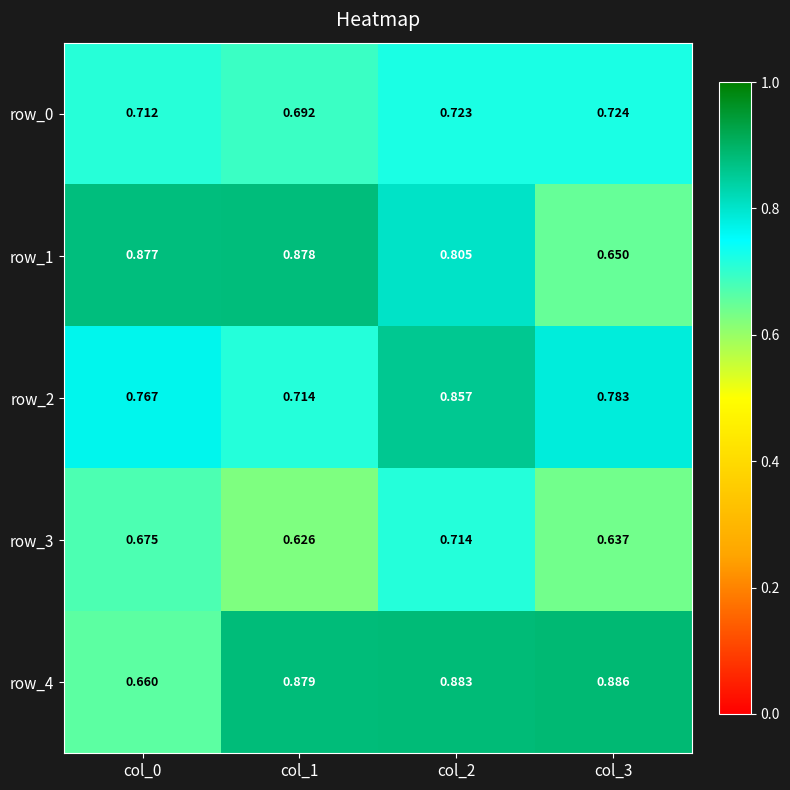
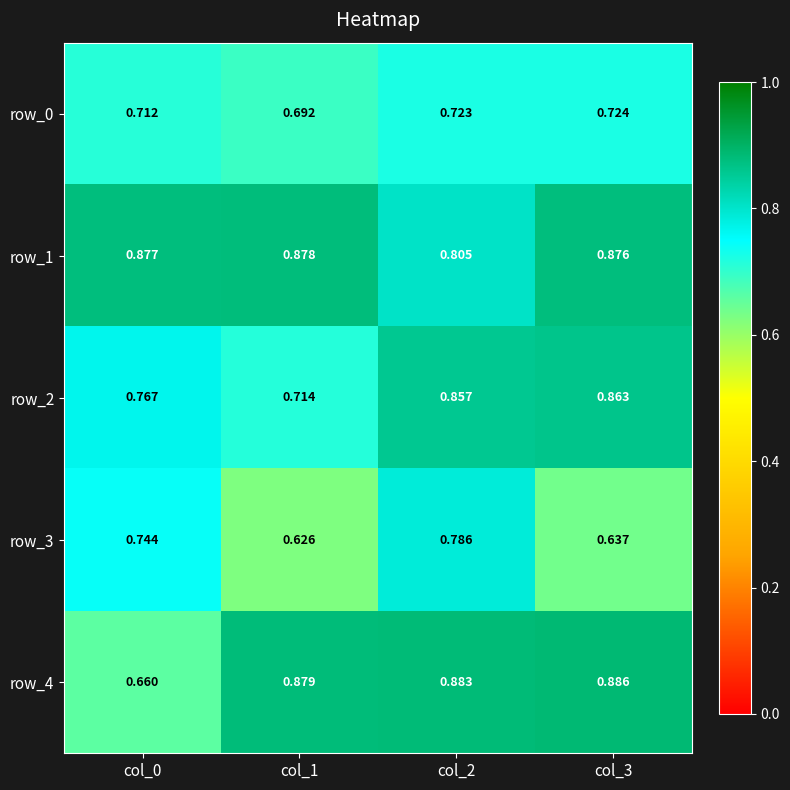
  {
    "row_0": {
      "col_0": 0.712,
      "col_1": 0.692,
      "col_2": 0.723,
      "col_3": 0.724
    },
    "row_1": {
      "col_0": 0.877,
      "col_1": 0.878,
      "col_2": 0.805,
-     "col_3": 0.650
+     "col_3": 0.876
    },
    "row_2": {
      "col_0": 0.767,
      "col_1": 0.714,
      "col_2": 0.857,
-     "col_3": 0.783
+     "col_3": 0.863
    },
    "row_3": {
-     "col_0": 0.675,
+     "col_0": 0.744,
      "col_1": 0.626,
-     "col_2": 0.714,
+     "col_2": 0.786,
      "col_3": 0.637
    },
    "row_4": {
      "col_0": 0.660,
      "col_1": 0.879,
      "col_2": 0.883,
      "col_3": 0.886
    }
  }
